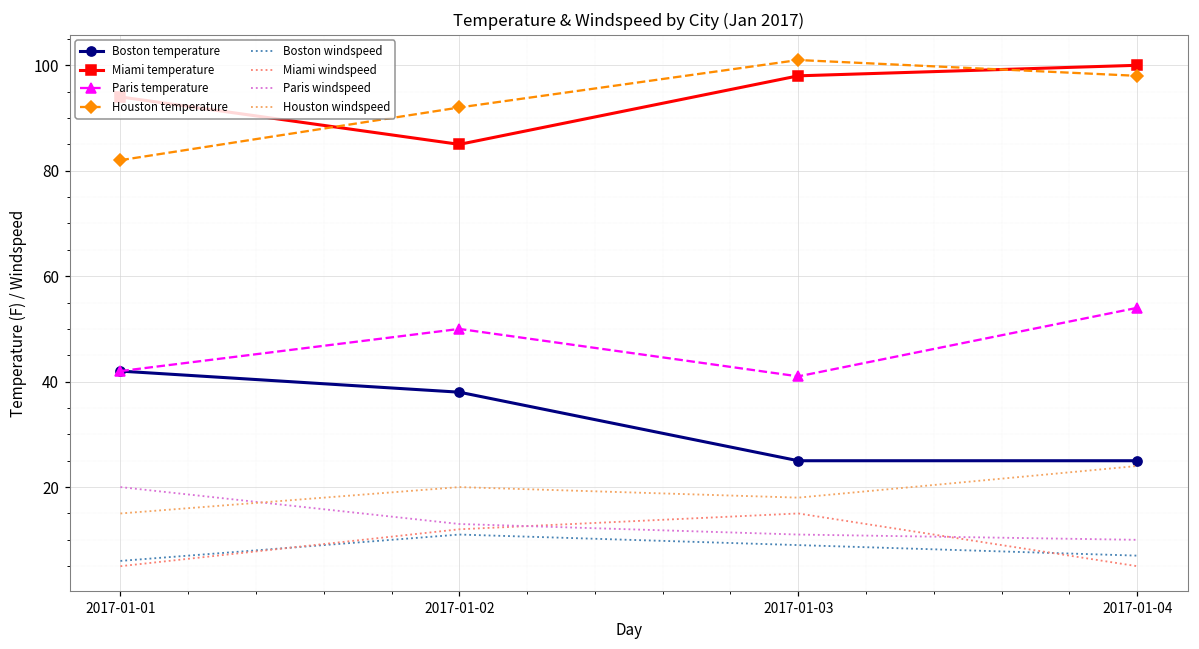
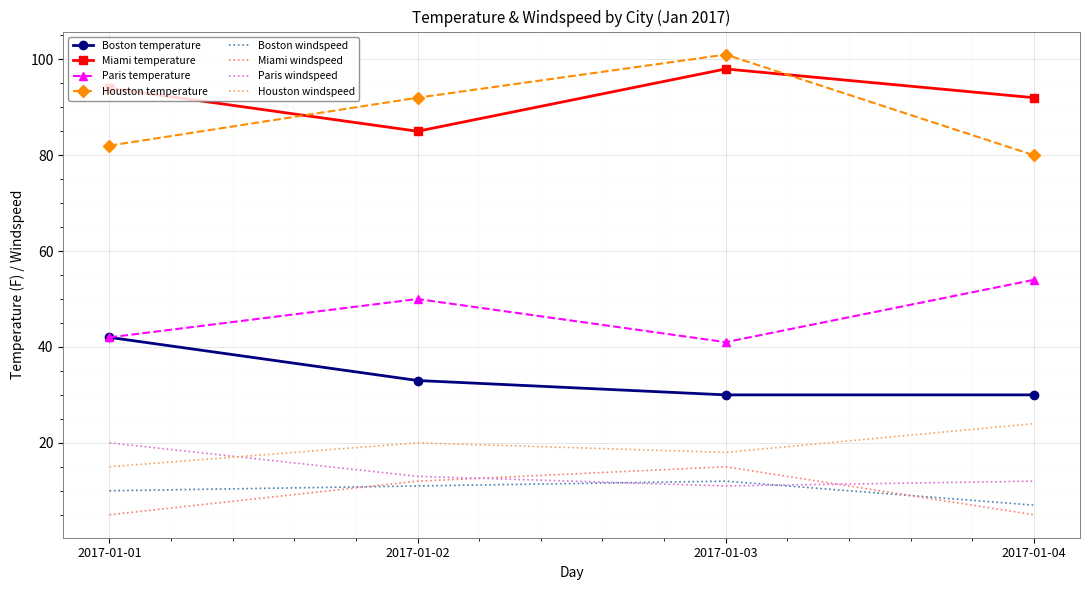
  {
    "Boston temperature": {
-     "2017-01-02": 38,
-     "2017-01-03": 25,
-     "2017-01-04": 25
+     "2017-01-02": 33,
+     "2017-01-03": 30,
+     "2017-01-04": 30
    },
    "Miami temperature": {
      "2017-01-02": 85,
      "2017-01-03": 98,
-     "2017-01-04": 100
+     "2017-01-04": 92
    },
    "Paris temperature": {
      "2017-01-02": 50,
      "2017-01-03": 41,
      "2017-01-04": 54
    },
    "Houston temperature": {
      "2017-01-01": 82,
      "2017-01-02": 92,
      "2017-01-03": 101,
-     "2017-01-04": 98
+     "2017-01-04": 80
    },
    "Boston windspeed": {
-     "2017-01-01": 6,
+     "2017-01-01": 10,
      "2017-01-02": 11,
-     "2017-01-03": 9,
+     "2017-01-03": 12,
      "2017-01-04": 7
    },
    "Paris windspeed": {
      "2017-01-01": 20,
      "2017-01-02": 13,
      "2017-01-03": 11,
-     "2017-01-04": 10
+     "2017-01-04": 12
    }
  }
